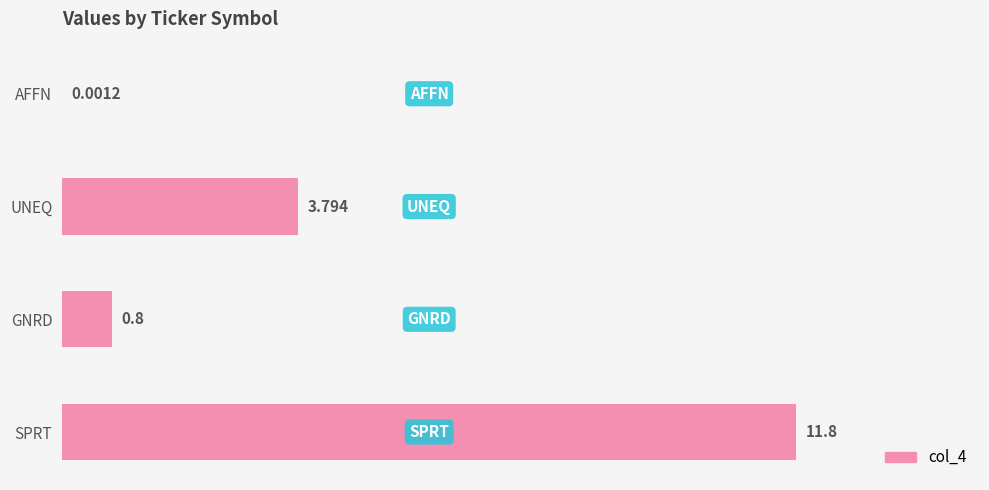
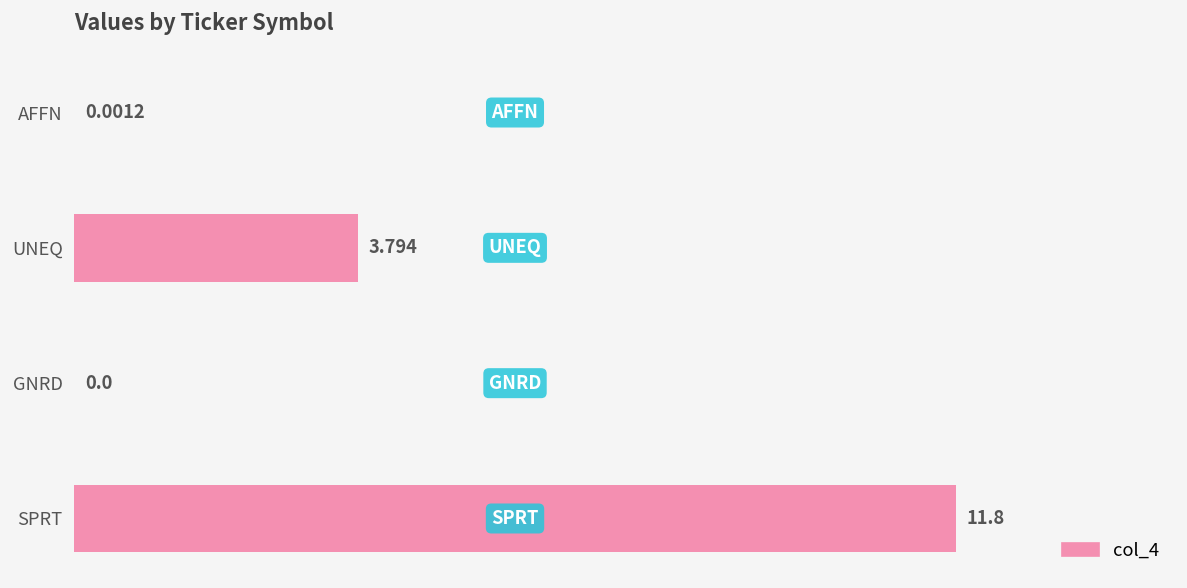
  {
    "AFFN": 0.0012,
    "UNEQ": 3.794,
-   "GNRD": 0.8,
+   "GNRD": 0.0,
    "SPRT": 11.8
  }
